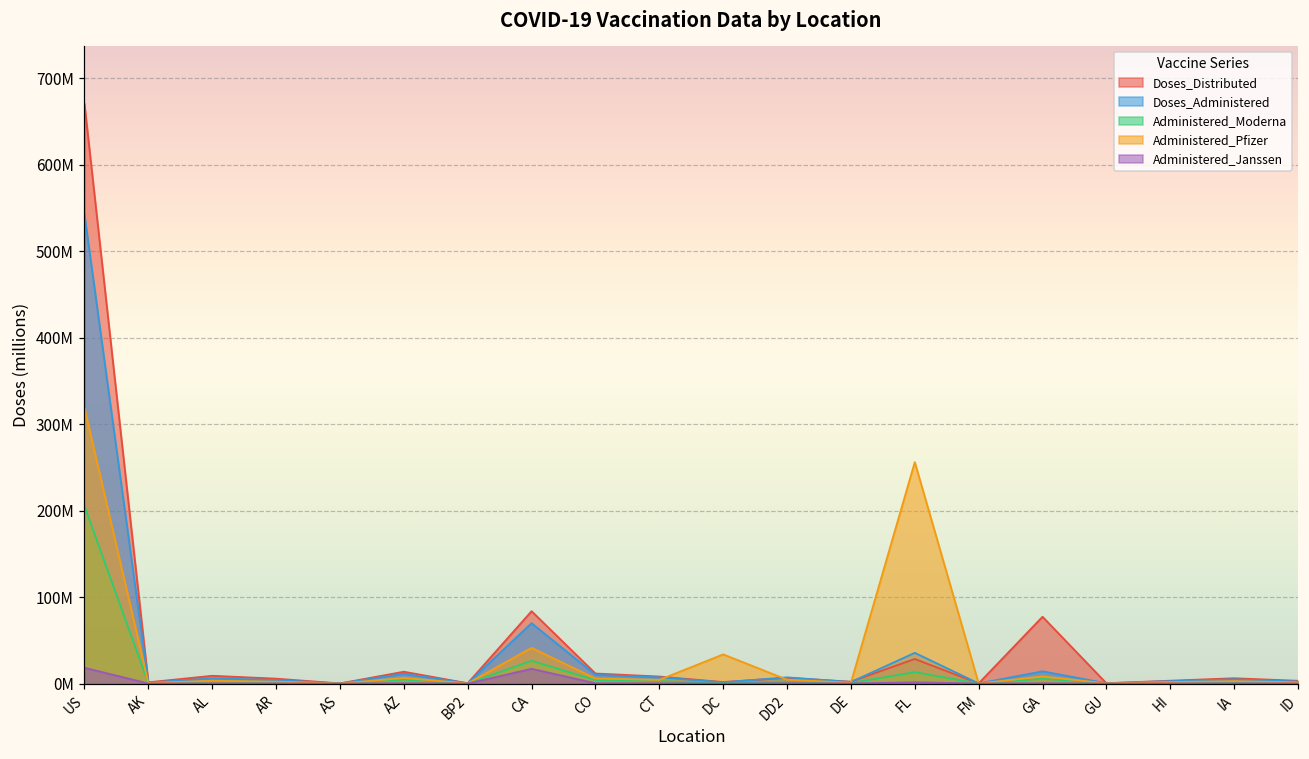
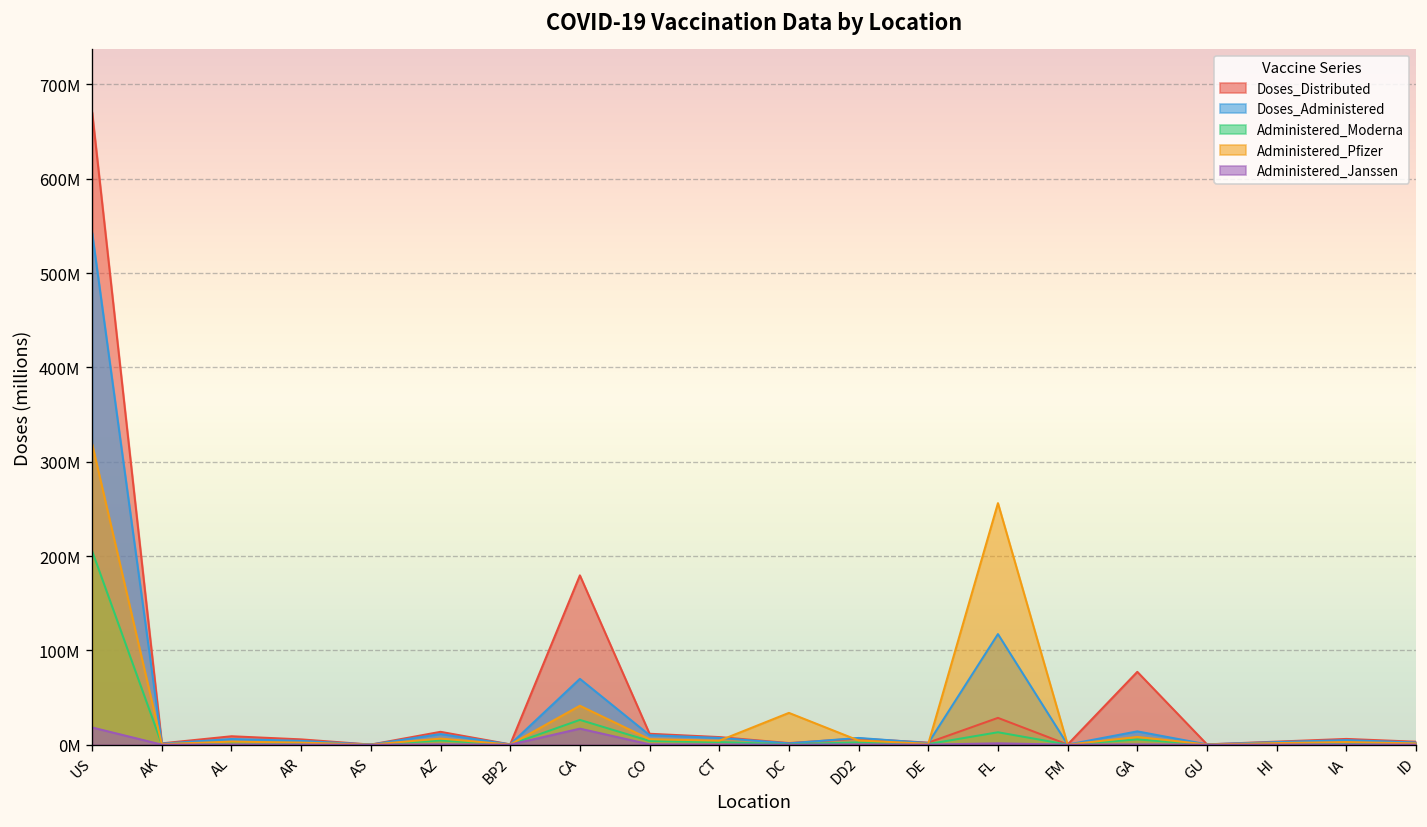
  {
    "Doses_Distributed": {
      "US": 670000000,
-     "CA": 80000000,
+     "CA": 180000000,
      "FL": 30000000,
      "GA": 80000000
    },
    "Doses_Administered": {
      "US": 540000000,
      "CA": 70000000,
-     "FL": 40000000,
+     "FL": 120000000,
      "GA": 10000000
    },
    "Administered_Moderna": {
      "US": 210000000,
      "CA": 30000000,
      "FL": 10000000
    },
    "Administered_Pfizer": {
      "US": 320000000,
      "CA": 40000000,
      "DC": 30000000,
      "FL": 260000000
    },
    "Administered_Janssen": {
      "US": 20000000,
      "AZ": 0,
      "CA": 20000000,
      "CO": 0,
      "FL": 0,
      "GA": 0
    }
  }
